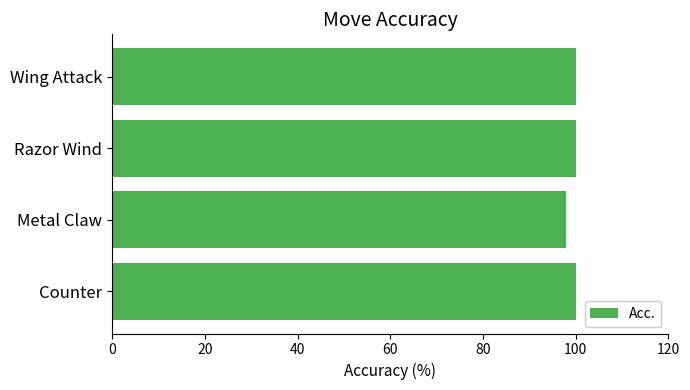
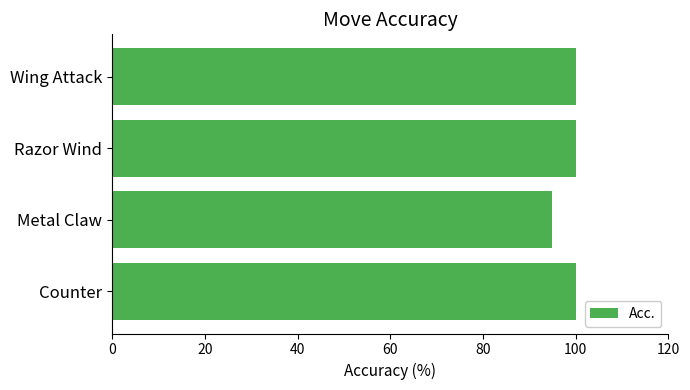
  {
    "Wing Attack": 100,
    "Razor Wind": 100,
-   "Metal Claw": 98,
+   "Metal Claw": 95,
    "Counter": 100
  }
